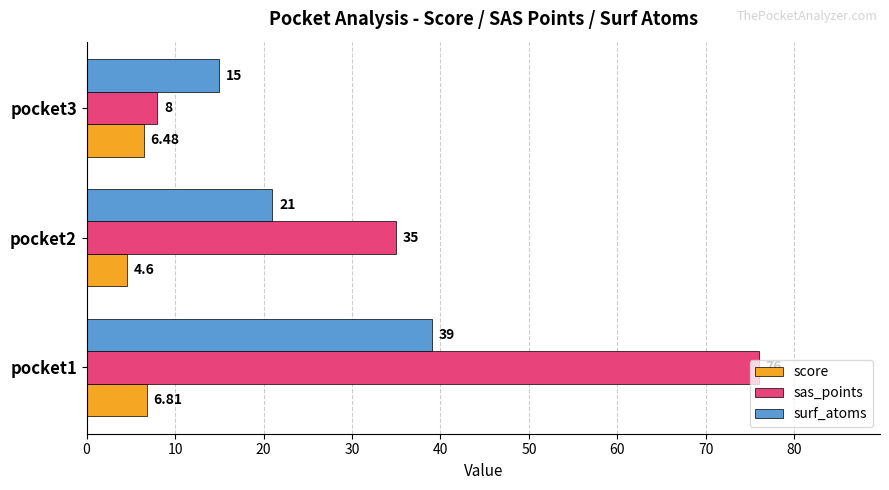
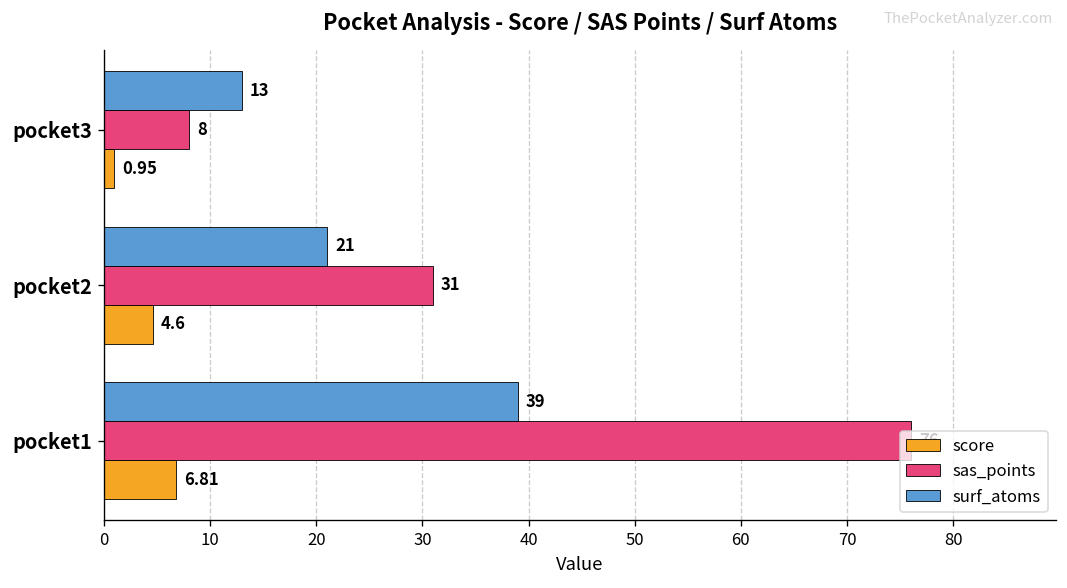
  {
    "score": {
-     "pocket3": 6.48,
+     "pocket3": 0.95,
      "pocket2": 4.6,
      "pocket1": 6.81
    },
    "sas_points": {
      "pocket3": 8,
-     "pocket2": 35
+     "pocket2": 31
    },
    "surf_atoms": {
-     "pocket3": 15,
+     "pocket3": 13,
      "pocket2": 21,
      "pocket1": 39
    }
  }
